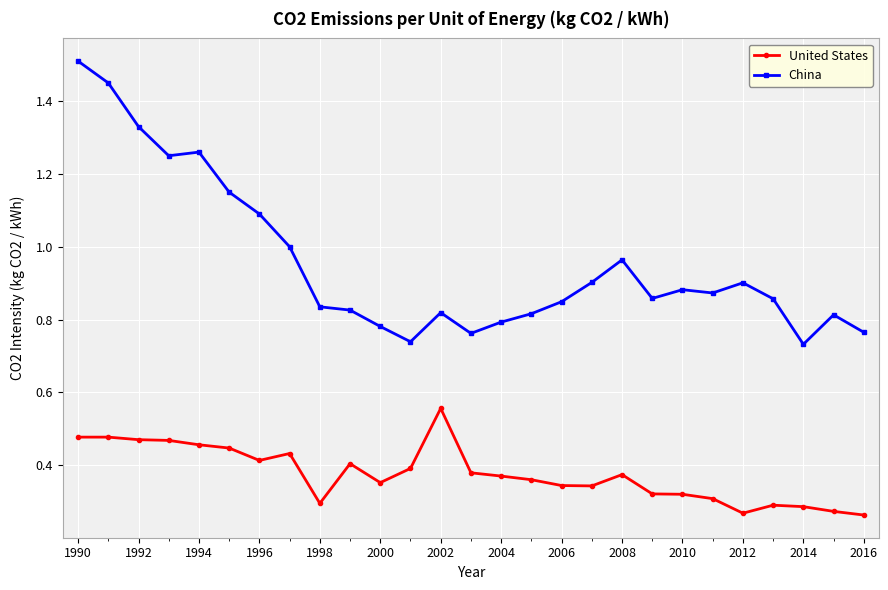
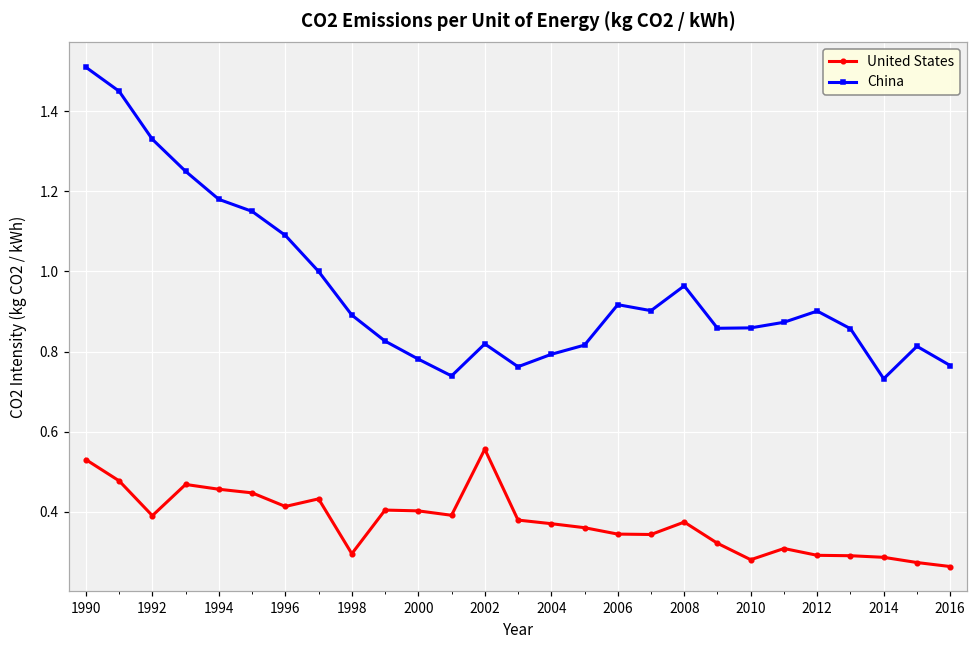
  {
    "United States": {
-     "1990": 0.48,
-     "1992": 0.47,
+     "1990": 0.53,
+     "1992": 0.39,
      "1994": 0.46,
      "1996": 0.41,
      "1998": 0.30,
-     "2000": 0.35,
+     "2000": 0.40,
      "2002": 0.56,
      "2004": 0.37,
      "2006": 0.34,
      "2008": 0.37,
-     "2010": 0.32,
-     "2012": 0.27,
+     "2010": 0.28,
+     "2012": 0.29,
      "2014": 0.29,
      "2016": 0.26
    },
    "China": {
      "1990": 1.51,
      "1992": 1.33,
-     "1994": 1.26,
+     "1994": 1.18,
      "1996": 1.09,
-     "1998": 0.84,
+     "1998": 0.89,
      "2000": 0.78,
      "2002": 0.82,
      "2004": 0.79,
-     "2006": 0.85,
+     "2006": 0.92,
      "2008": 0.96,
-     "2010": 0.88,
+     "2010": 0.86,
      "2012": 0.90,
      "2014": 0.73,
      "2016": 0.77
    }
  }
